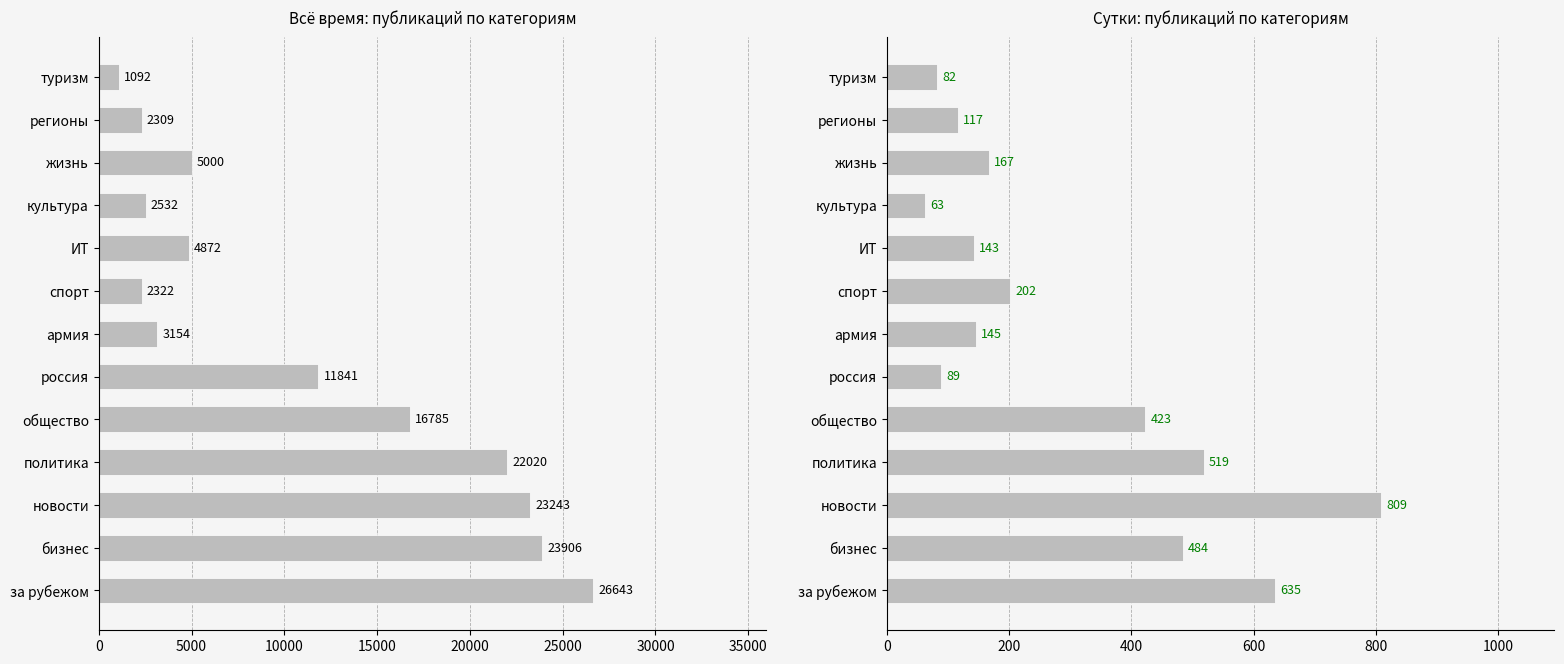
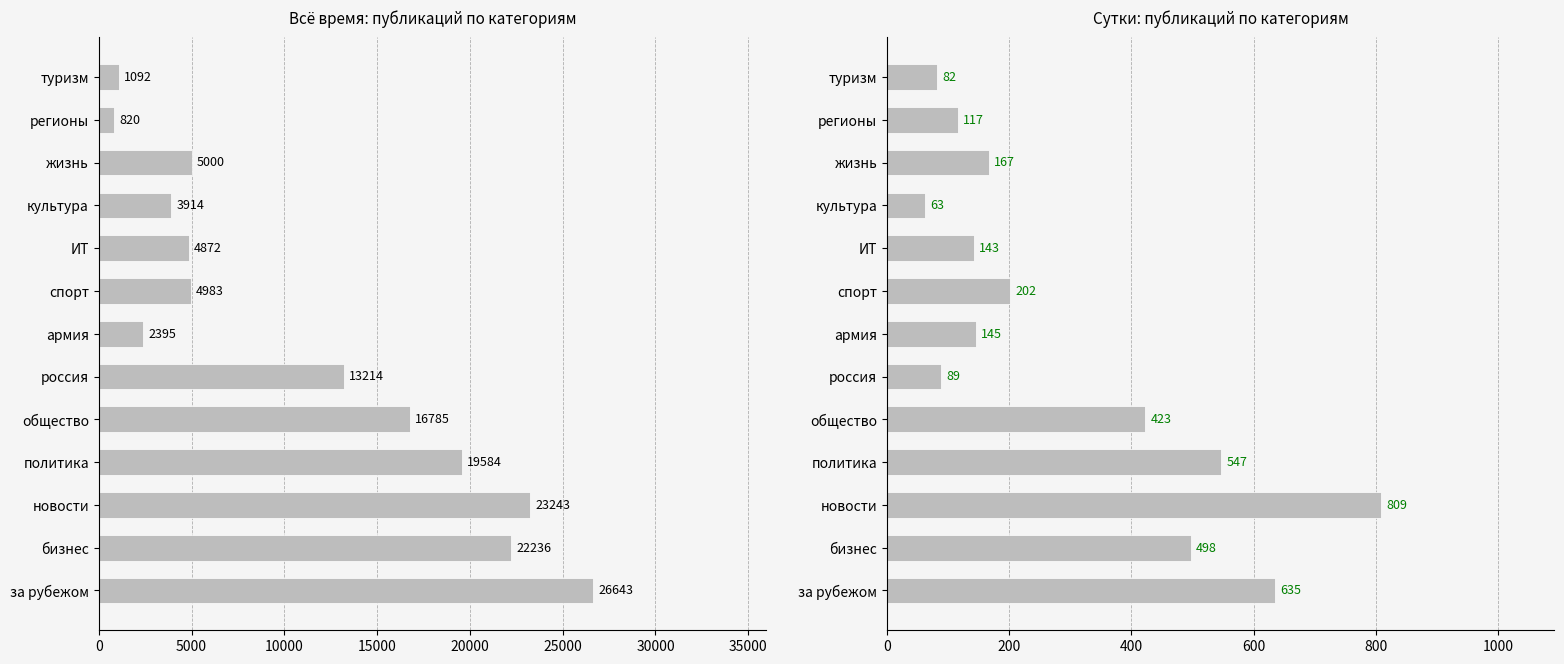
  {
    "Всё время: публикаций по категориям": {
      "туризм": 1092,
-     "регионы": 2309,
+     "регионы": 820,
      "жизнь": 5000,
-     "культура": 2532,
+     "культура": 3914,
      "ИТ": 4872,
-     "спорт": 2322,
-     "армия": 3154,
-     "россия": 11841,
+     "спорт": 4983,
+     "армия": 2395,
+     "россия": 13214,
      "общество": 16785,
-     "политика": 22020,
+     "политика": 19584,
      "новости": 23243,
-     "бизнес": 23906,
+     "бизнес": 22236,
      "за рубежом": 26643
    },
    "Сутки: публикаций по категориям": {
      "туризм": 82,
      "регионы": 117,
      "жизнь": 167,
      "культура": 63,
      "ИТ": 143,
      "спорт": 202,
      "армия": 145,
      "россия": 89,
      "общество": 423,
-     "политика": 519,
+     "политика": 547,
      "новости": 809,
-     "бизнес": 484,
+     "бизнес": 498,
      "за рубежом": 635
    }
  }
